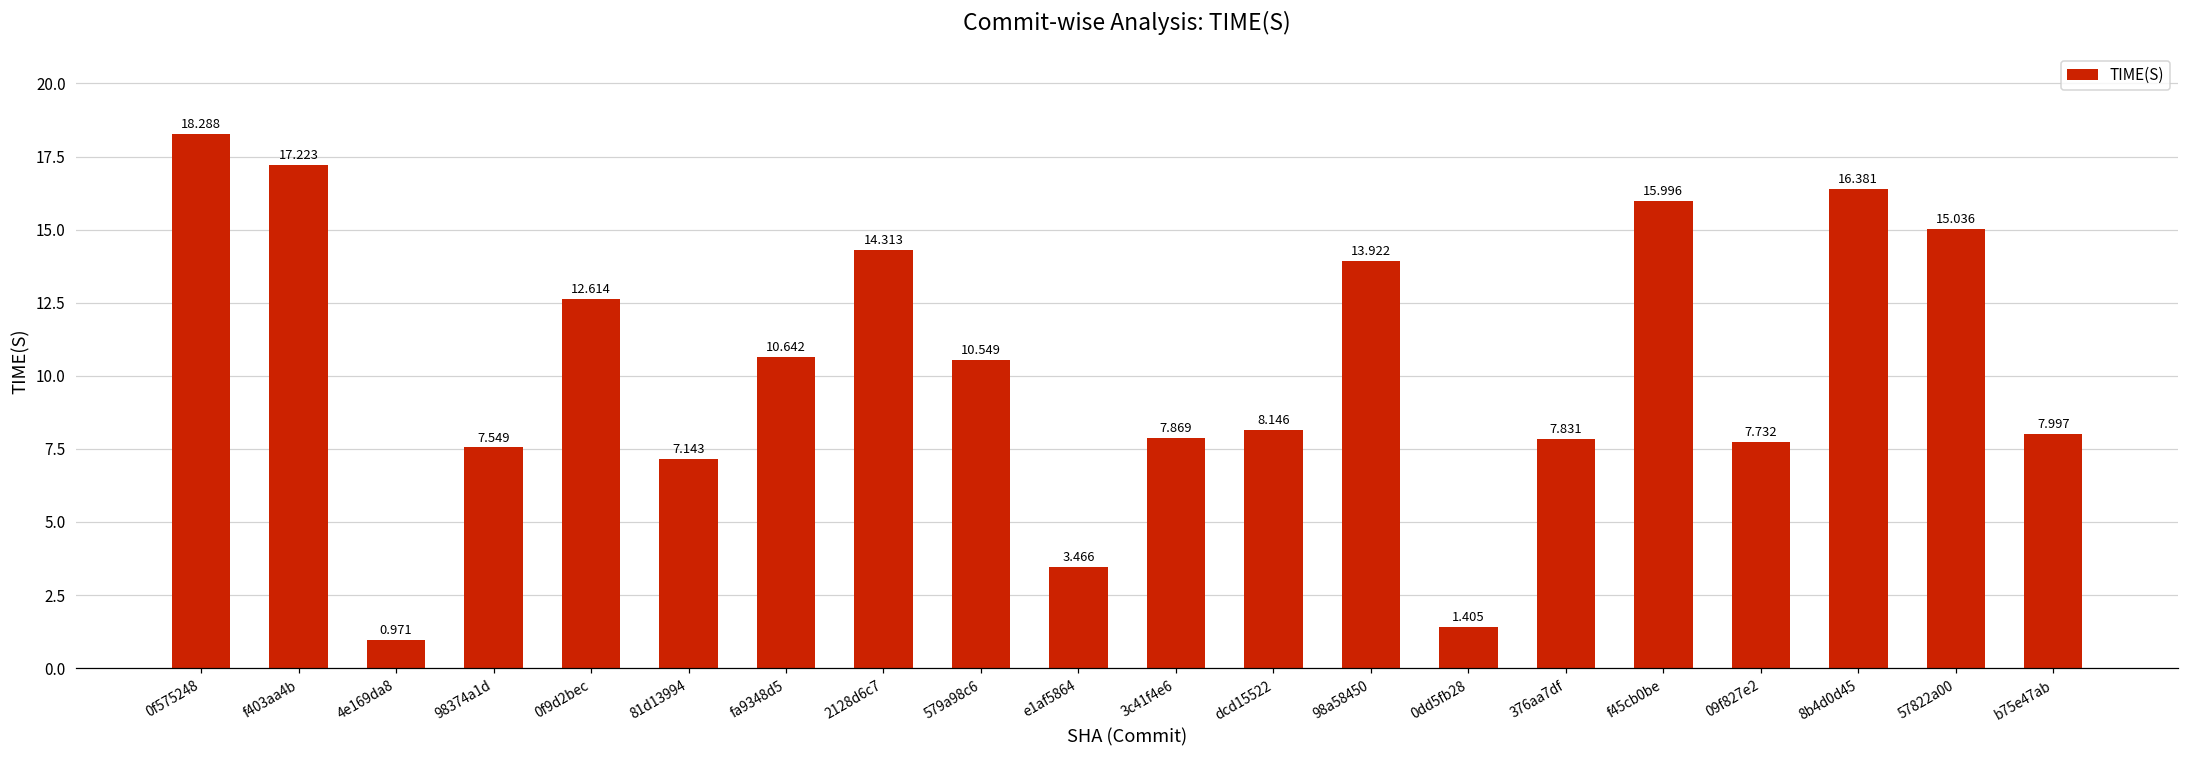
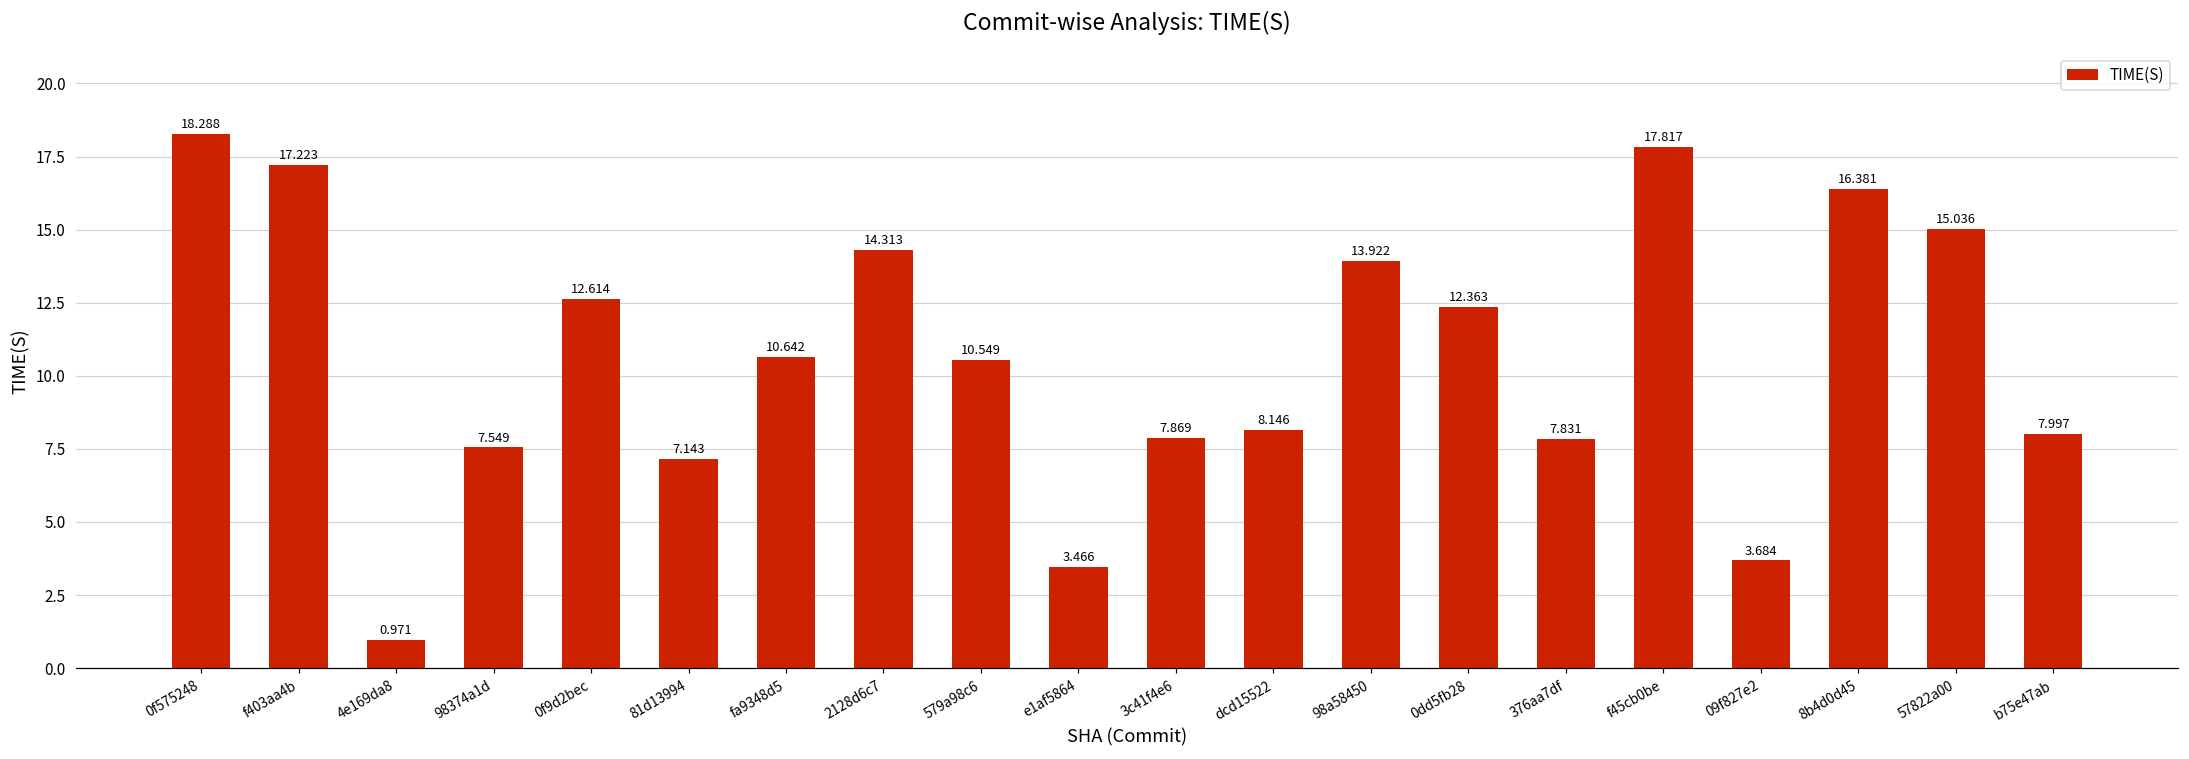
  {
    "0f575248": 18.288,
    "f403aa4b": 17.223,
    "4e169da8": 0.971,
    "98374a1d": 7.549,
    "0f9d2bec": 12.614,
    "81d13994": 7.143,
    "fa9348d5": 10.642,
    "2128d6c7": 14.313,
    "579a98c6": 10.549,
    "e1af5864": 3.466,
    "3c41f4e6": 7.869,
    "dcd15522": 8.146,
    "98a58450": 13.922,
-   "0dd5fb28": 1.405,
+   "0dd5fb28": 12.363,
    "376aa7df": 7.831,
-   "f45cb0be": 15.996,
-   "09f827e2": 7.732,
+   "f45cb0be": 17.817,
+   "09f827e2": 3.684,
    "8b4d0d45": 16.381,
    "57822a00": 15.036,
    "b75e47ab": 7.997
  }
